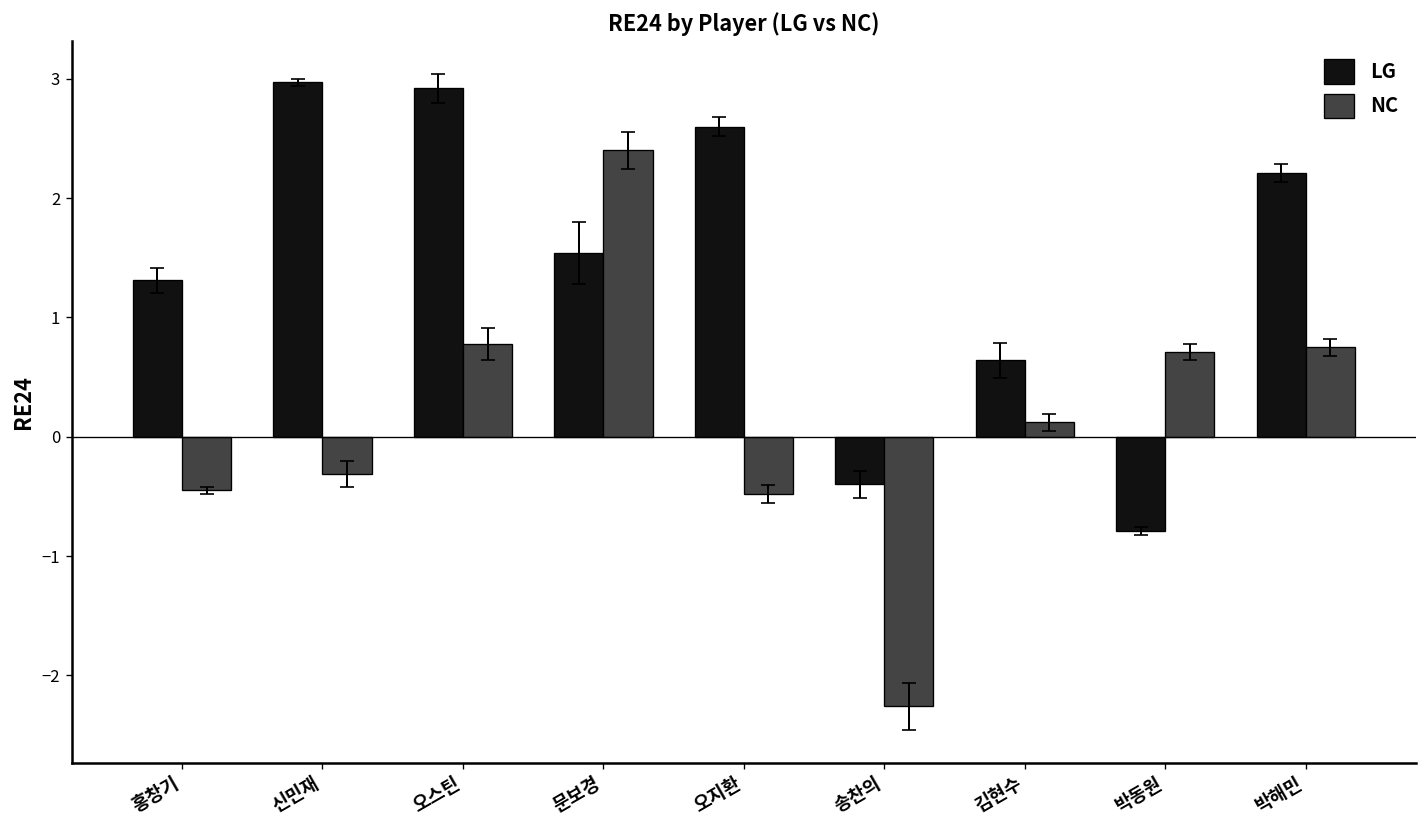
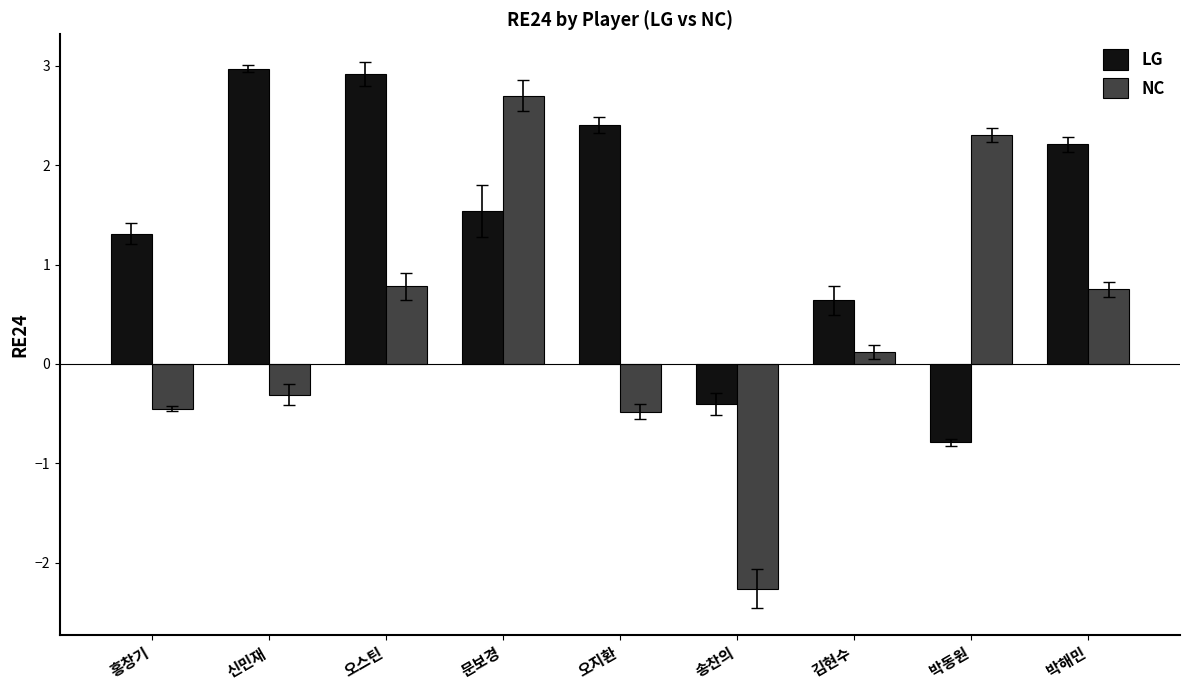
  {
    "LG": {
      "홍창기": 1.3,
      "신민재": 3.0,
      "오스틴": 2.9,
      "문보경": 1.5,
-     "오지환": 2.6,
+     "오지환": 2.4,
      "송찬의": -0.4,
      "김현수": 0.6,
      "박동원": -0.8,
      "박해민": 2.2
    },
    "NC": {
      "홍창기": -0.5,
      "신민재": -0.3,
      "오스틴": 0.8,
-     "문보경": 2.4,
+     "문보경": 2.7,
      "오지환": -0.5,
      "송찬의": -2.3,
      "김현수": 0.1,
-     "박동원": 0.7,
+     "박동원": 2.3,
      "박해민": 0.8
    }
  }
